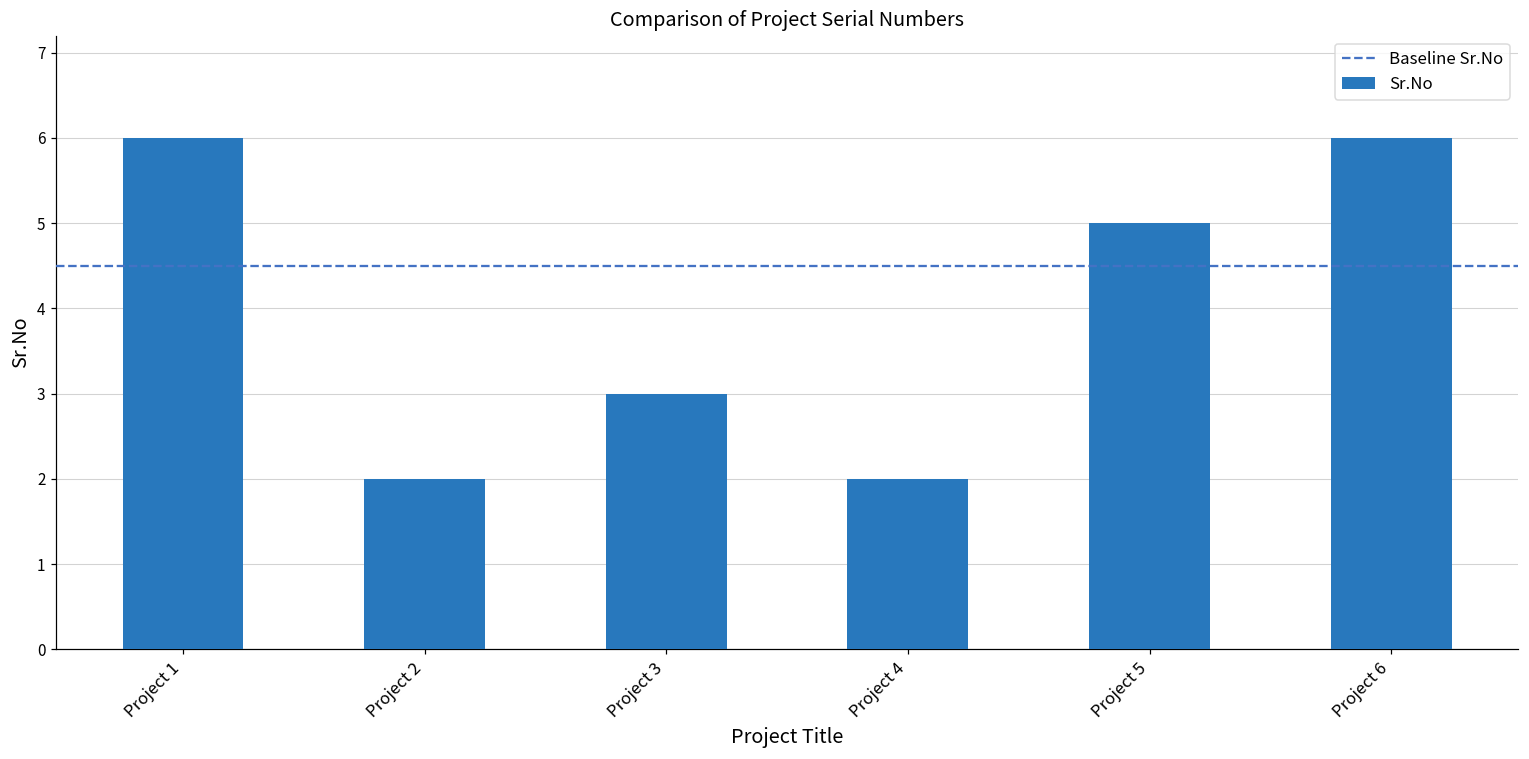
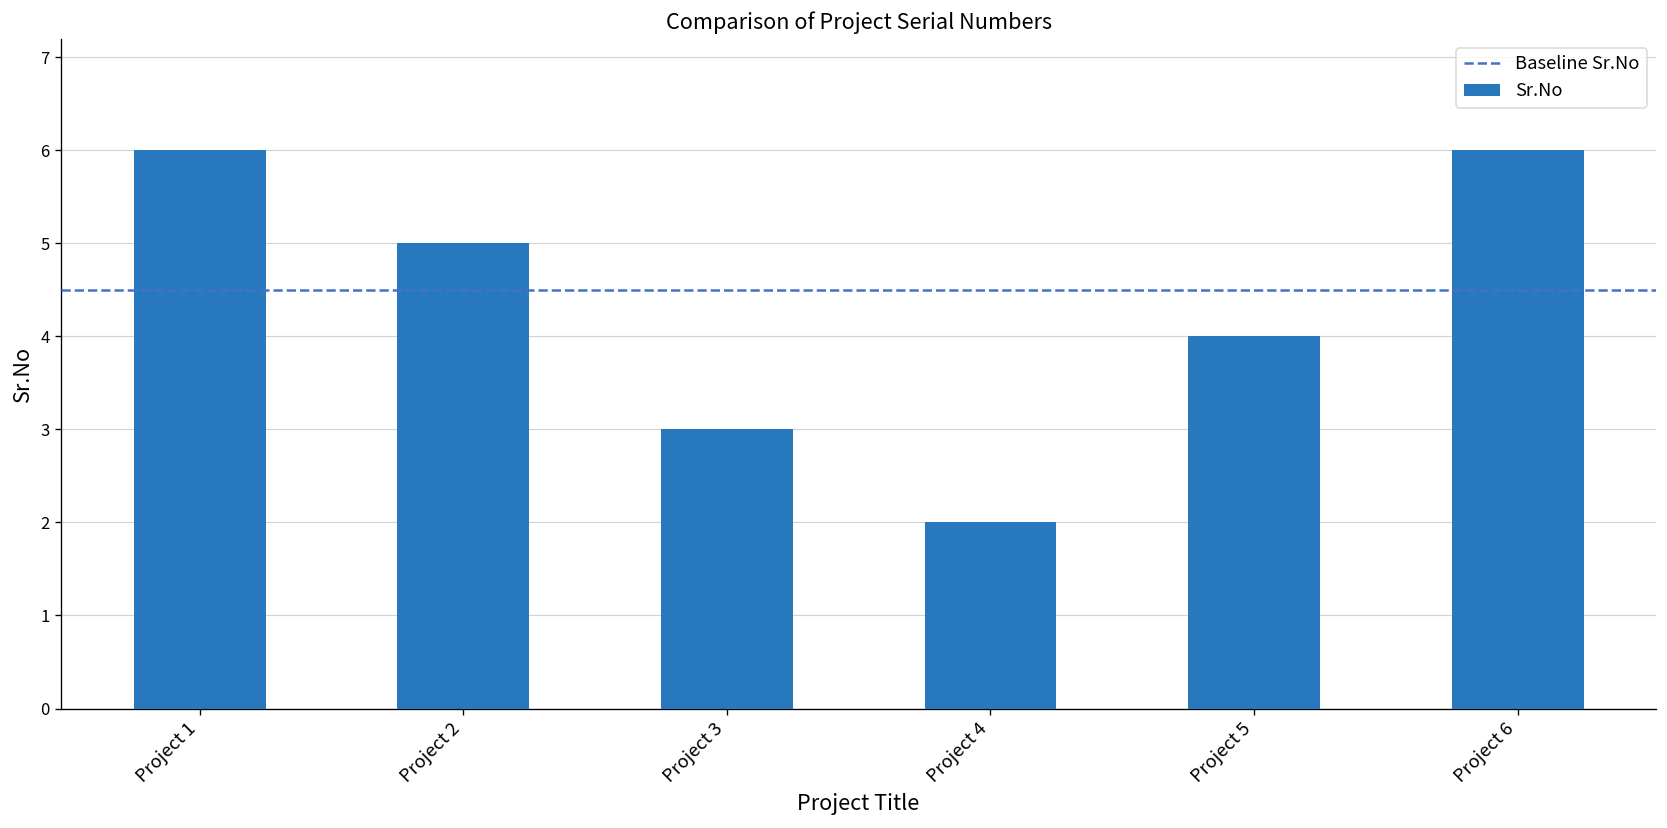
  {
    "Project 1": 6,
-   "Project 2": 2,
+   "Project 2": 5,
    "Project 3": 3,
    "Project 4": 2,
-   "Project 5": 5,
+   "Project 5": 4,
    "Project 6": 6
  }
